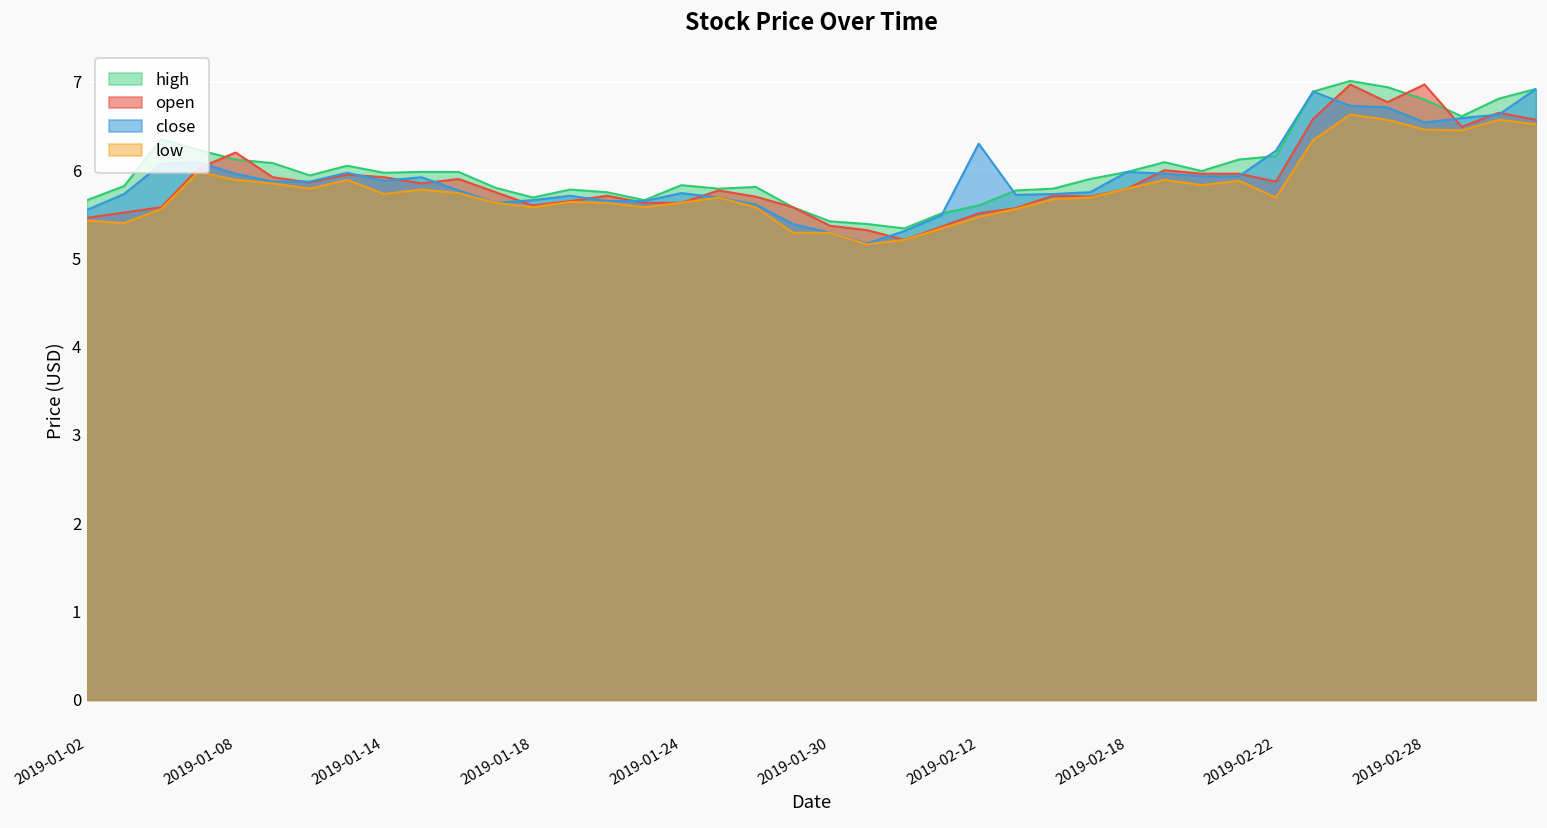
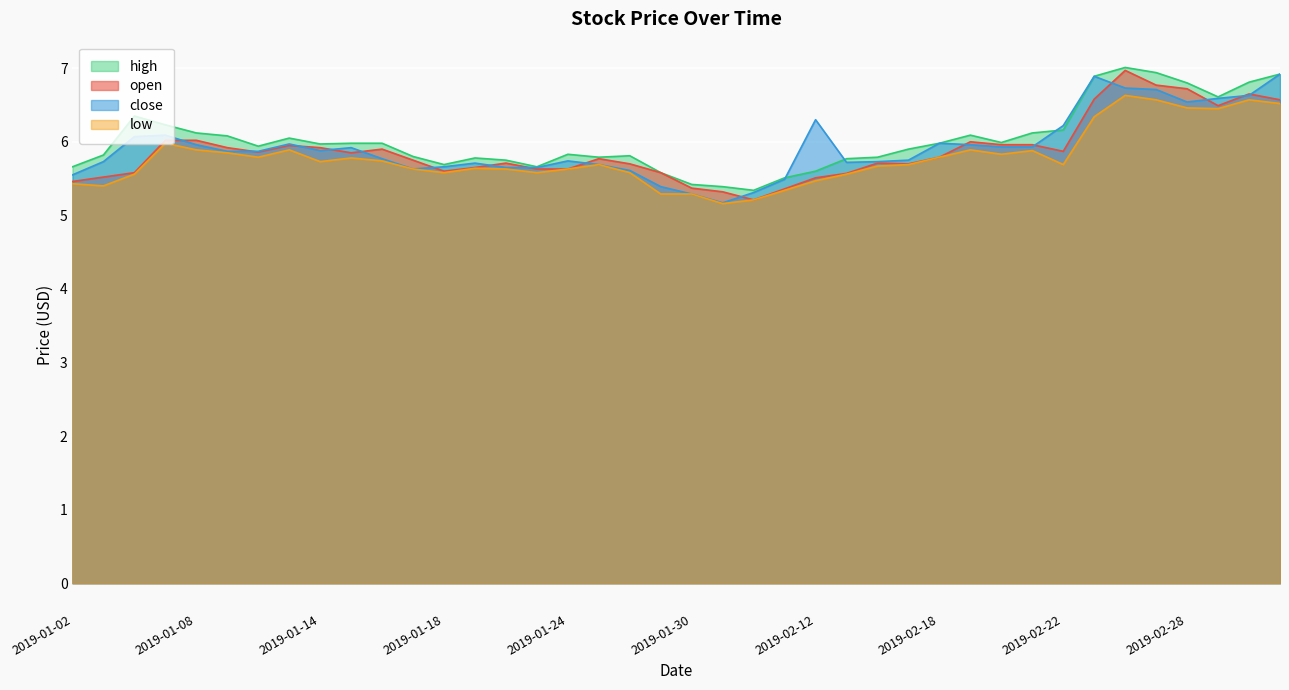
  {
    "high": {
      "2019-01-02": 5.7,
      "2019-01-08": 6.1,
      "2019-01-14": 6.0,
      "2019-01-24": 5.8,
      "2019-01-30": 5.4,
      "2019-02-12": 5.6,
      "2019-02-22": 6.2,
      "2019-02-28": 6.8
    },
    "open": {
-     "2019-01-08": 6.2,
+     "2019-01-08": 6.0,
      "2019-01-14": 5.9,
      "2019-01-30": 5.4,
      "2019-02-12": 5.5,
      "2019-02-22": 5.9,
-     "2019-02-28": 7.0
+     "2019-02-28": 6.7
    },
    "close": {
      "2019-01-02": 5.6,
      "2019-01-08": 6.0,
      "2019-01-14": 5.9,
      "2019-01-24": 5.7,
      "2019-02-12": 6.3,
      "2019-02-22": 6.2,
      "2019-02-28": 6.5
    },
    "low": {
      "2019-01-08": 5.9,
      "2019-01-14": 5.7,
      "2019-02-12": 5.5,
      "2019-02-22": 5.7,
      "2019-02-28": 6.5
    }
  }
